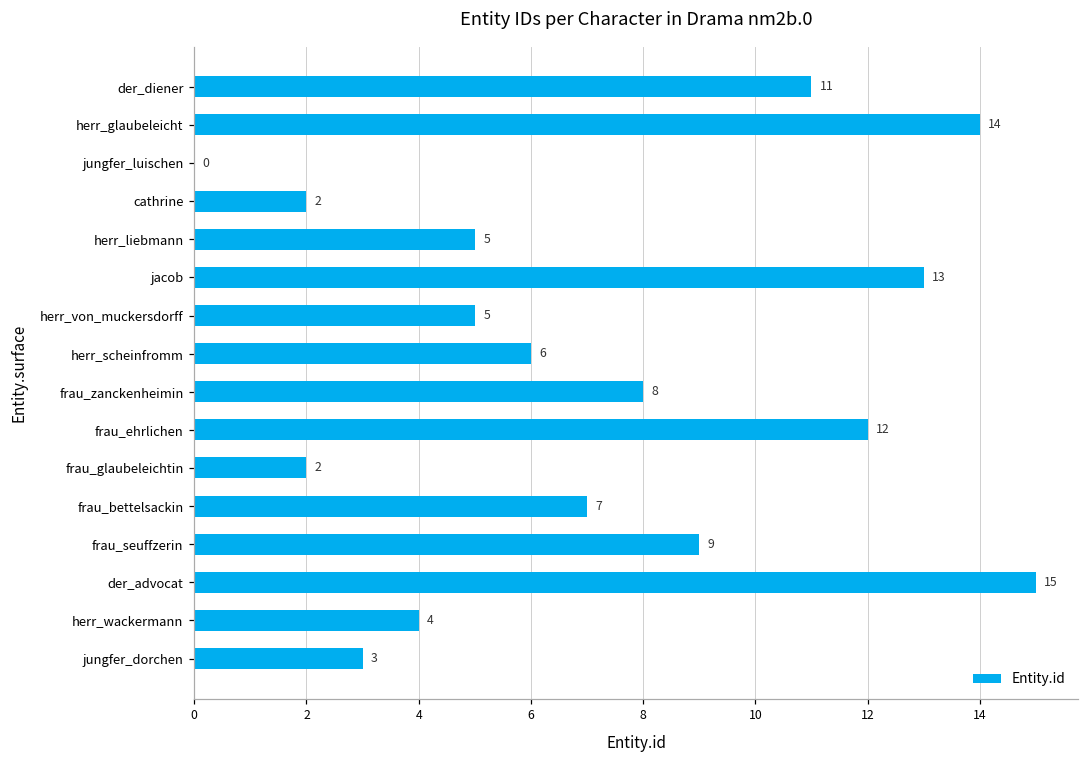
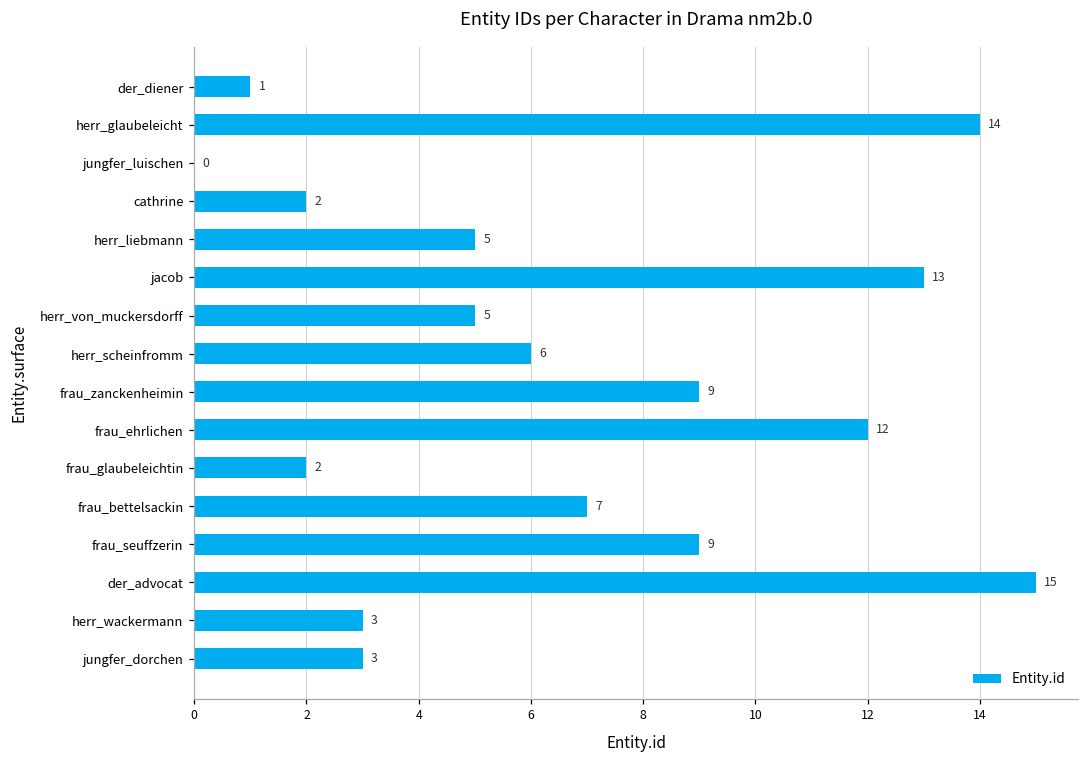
  {
-   "der_diener": 11,
+   "der_diener": 1,
    "herr_glaubeleicht": 14,
    "jungfer_luischen": 0,
    "cathrine": 2,
    "herr_liebmann": 5,
    "jacob": 13,
    "herr_von_muckersdorff": 5,
    "herr_scheinfromm": 6,
-   "frau_zanckenheimin": 8,
+   "frau_zanckenheimin": 9,
    "frau_ehrlichen": 12,
    "frau_glaubeleichtin": 2,
    "frau_bettelsackin": 7,
    "frau_seuffzerin": 9,
    "der_advocat": 15,
-   "herr_wackermann": 4,
+   "herr_wackermann": 3,
    "jungfer_dorchen": 3
  }
